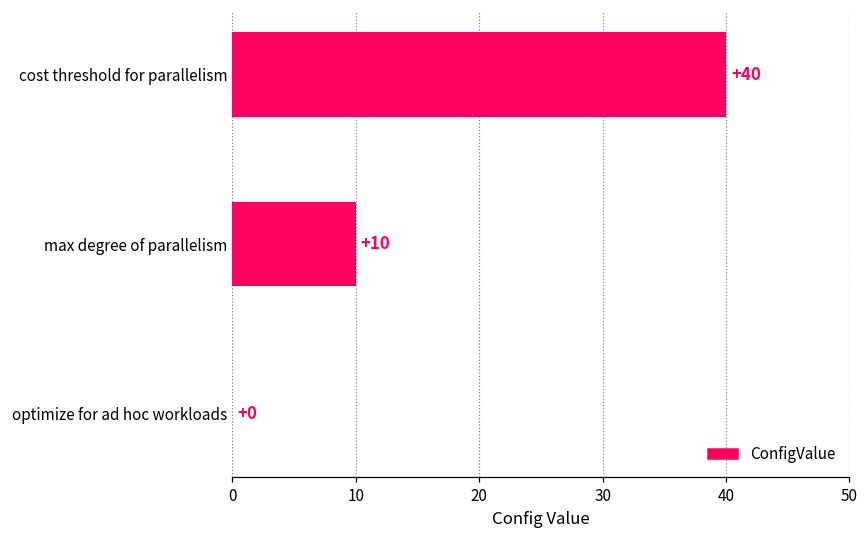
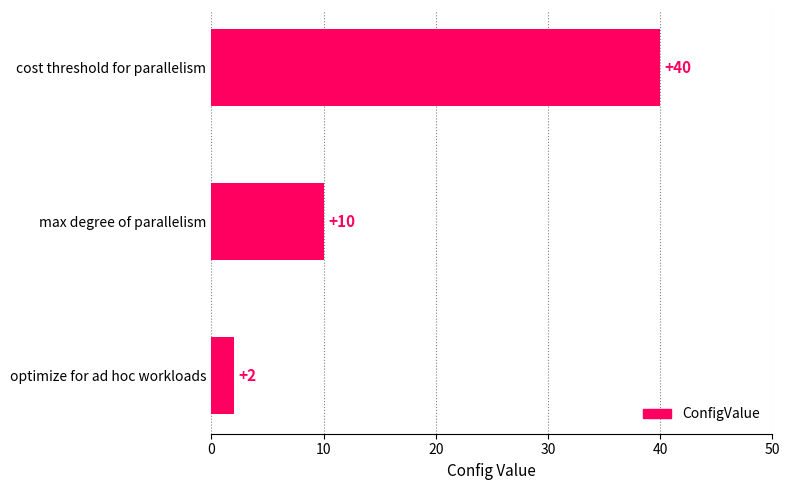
  {
    "cost threshold for parallelism": "+40",
    "max degree of parallelism": "+10",
-   "optimize for ad hoc workloads": "+0"
+   "optimize for ad hoc workloads": "+2"
  }
